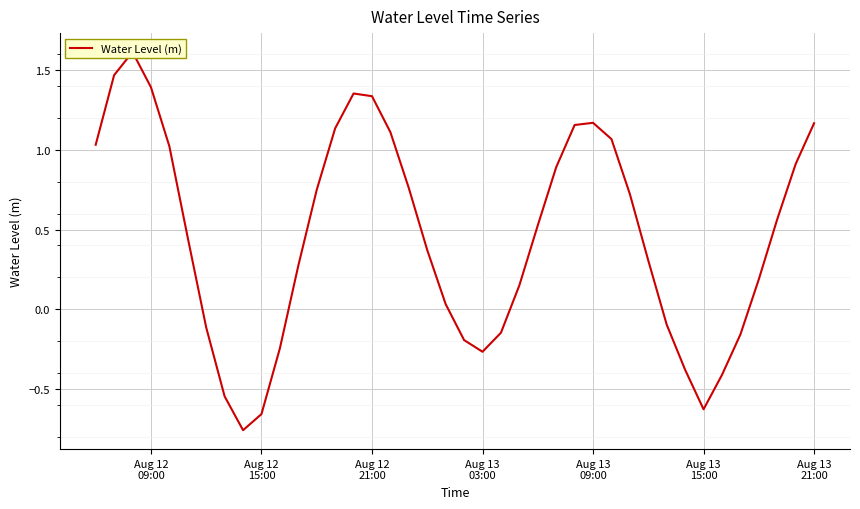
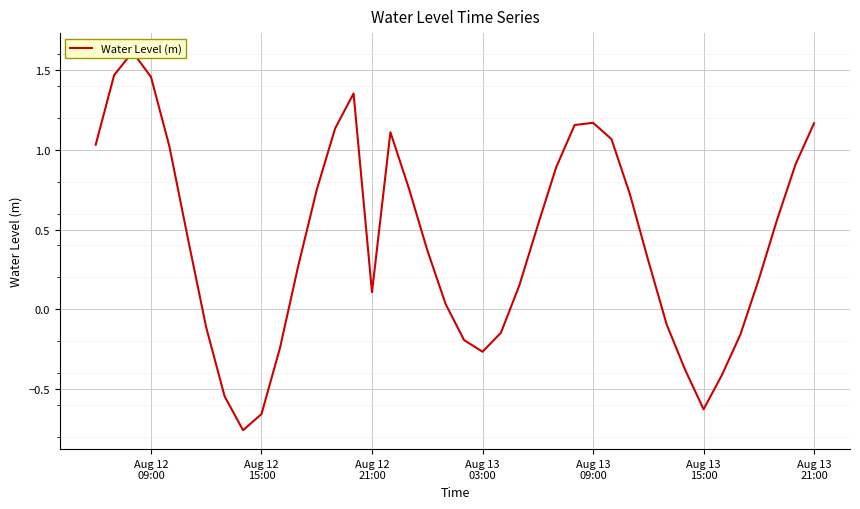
  {
-   "Aug 12 09:00": 1.39,
+   "Aug 12 09:00": 1.46,
    "Aug 12 15:00": -0.66,
-   "Aug 12 21:00": 1.34,
+   "Aug 12 21:00": 0.11,
    "Aug 13 03:00": -0.27,
    "Aug 13 09:00": 1.17,
    "Aug 13 15:00": -0.63,
    "Aug 13 21:00": 1.17
  }
